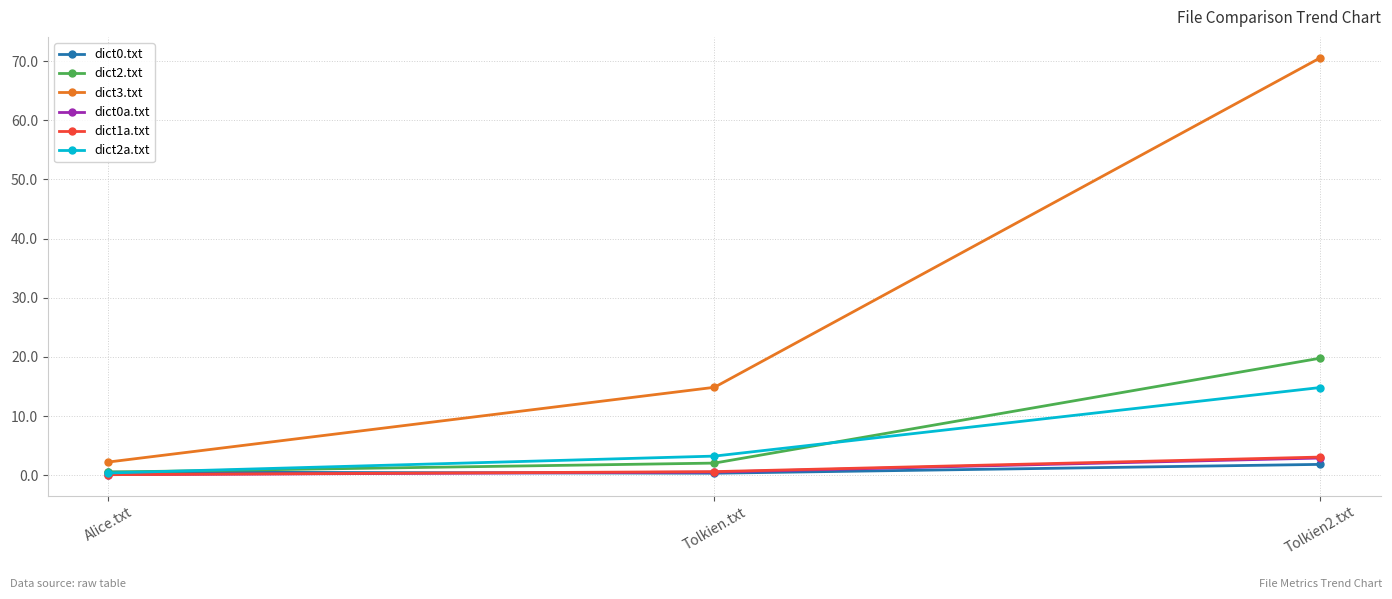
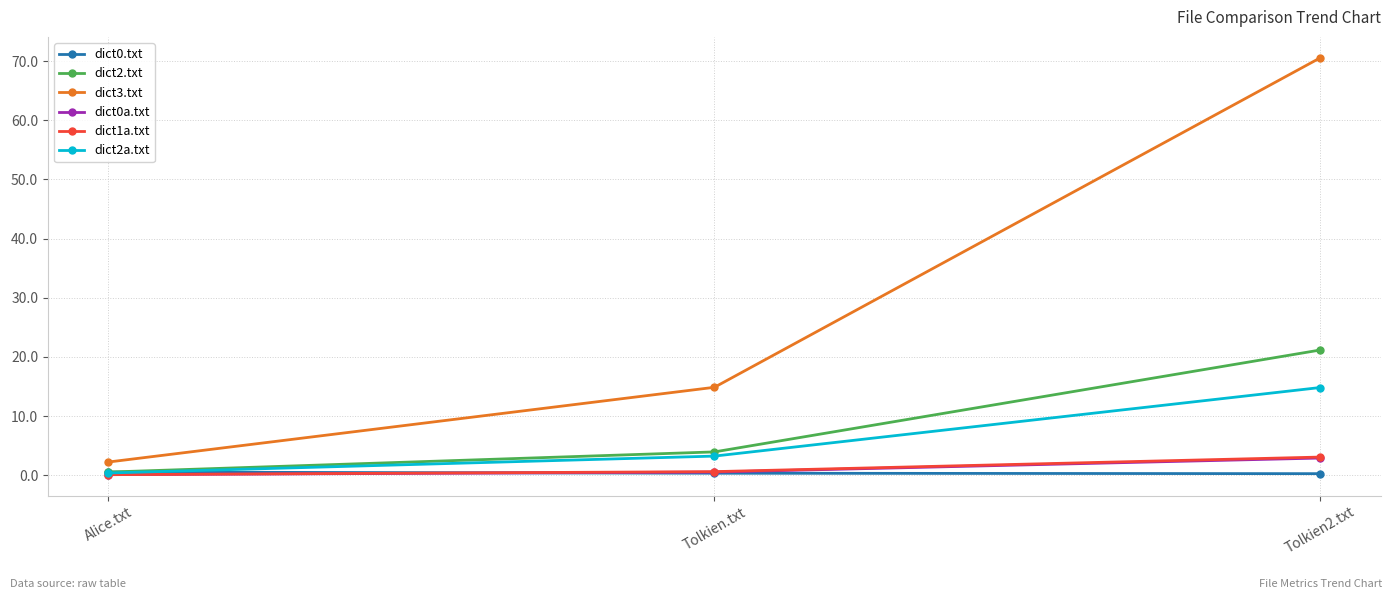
  {
    "dict0.txt": {
-     "Tolkien2.txt": 2
+     "Tolkien2.txt": 0
    },
    "dict2.txt": {
-     "Tolkien.txt": 2,
-     "Tolkien2.txt": 20
+     "Tolkien.txt": 4,
+     "Tolkien2.txt": 21
    },
    "dict2a.txt": {
      "Tolkien.txt": 3,
      "Tolkien2.txt": 15
    }
  }
